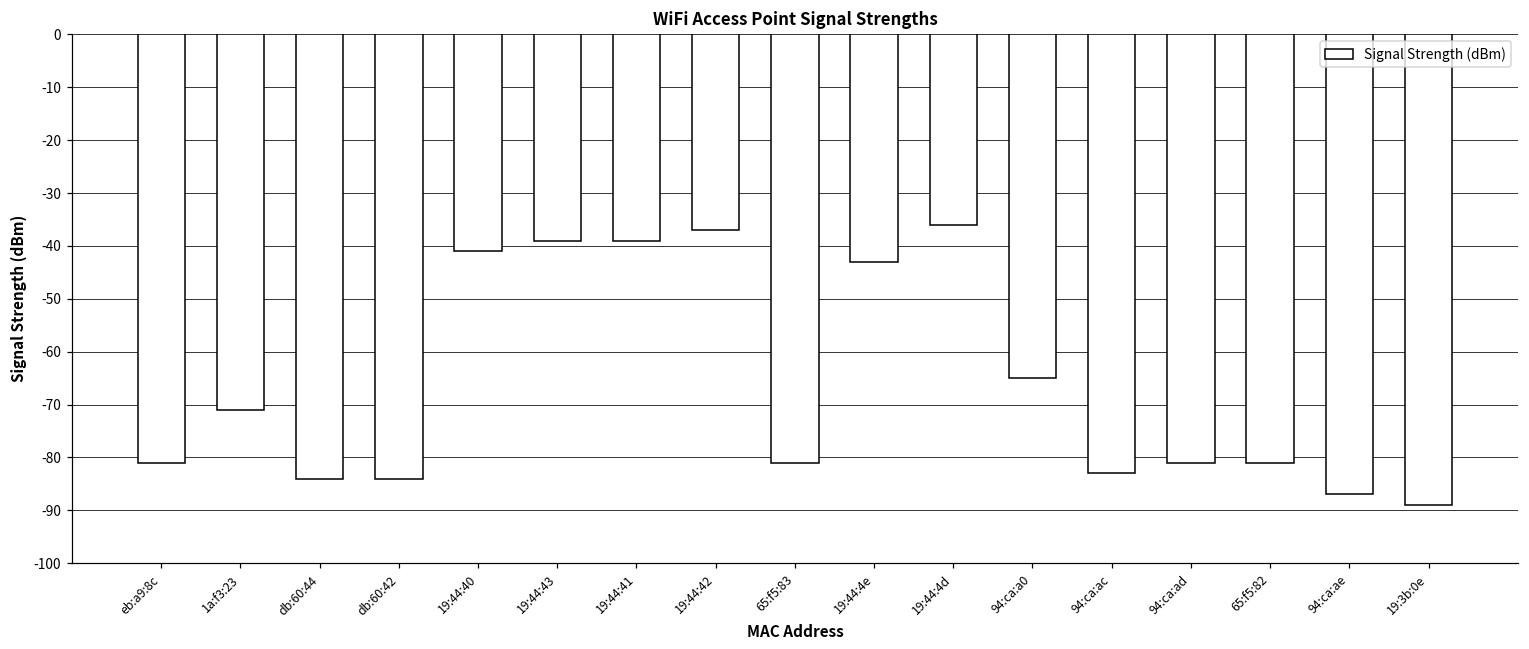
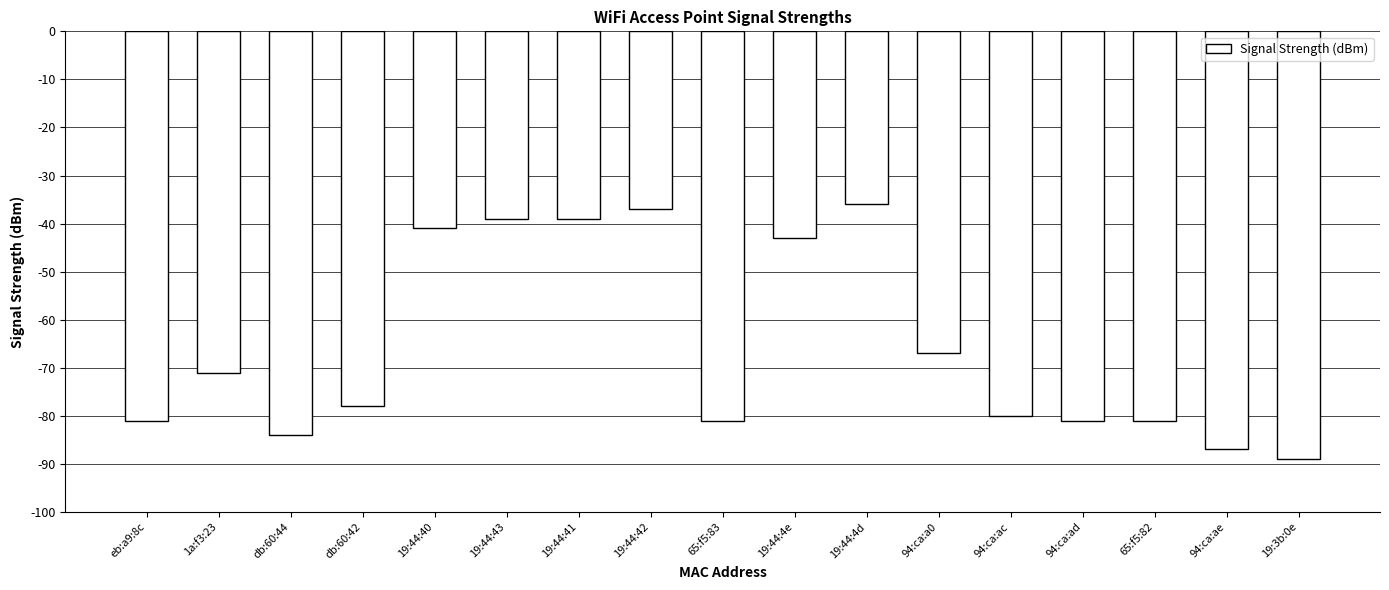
  {
    "eb:a9:8c": -81,
    "1a:f3:23": -71,
    "db:60:44": -84,
-   "db:60:42": -84,
+   "db:60:42": -78,
    "19:44:40": -41,
    "19:44:43": -39,
    "19:44:41": -39,
    "19:44:42": -37,
    "65:f5:83": -81,
    "19:44:4e": -43,
    "19:44:4d": -36,
-   "94:ca:a0": -65,
-   "94:ca:ac": -83,
+   "94:ca:a0": -67,
+   "94:ca:ac": -80,
    "94:ca:ad": -81,
    "65:f5:82": -81,
    "94:ca:ae": -87,
    "19:3b:0e": -89
  }
